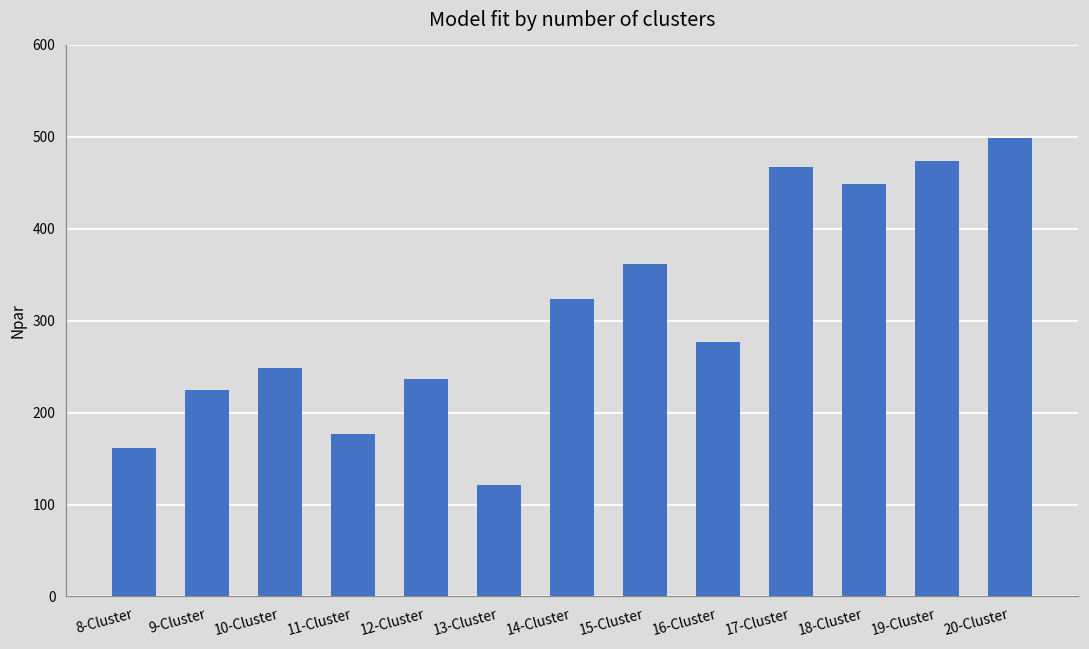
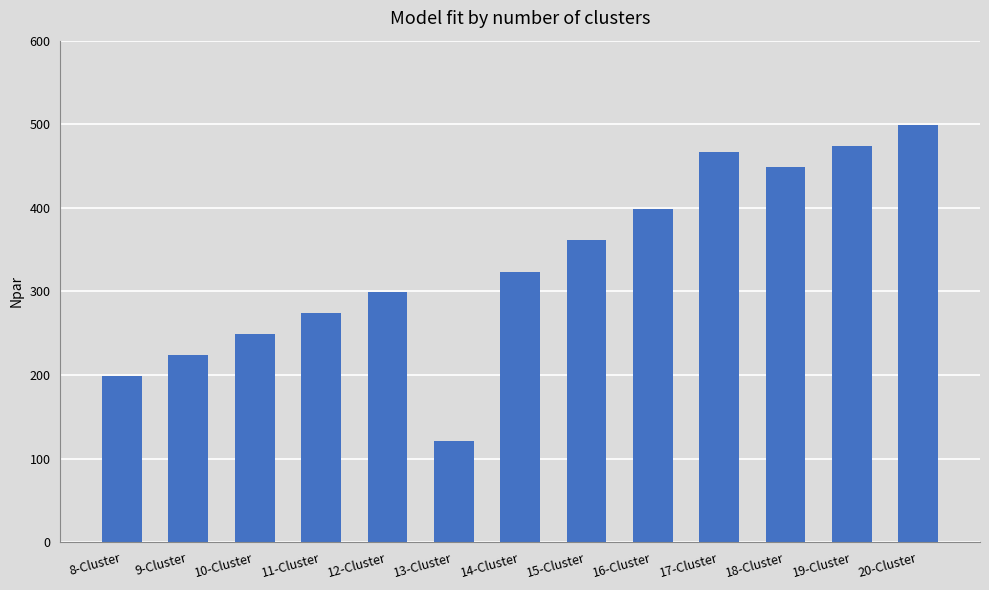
  {
-   "8-Cluster": 160,
+   "8-Cluster": 200,
    "9-Cluster": 220,
    "10-Cluster": 250,
-   "11-Cluster": 180,
-   "12-Cluster": 240,
+   "11-Cluster": 270,
+   "12-Cluster": 300,
    "13-Cluster": 120,
    "14-Cluster": 320,
    "15-Cluster": 360,
-   "16-Cluster": 280,
+   "16-Cluster": 400,
    "17-Cluster": 470,
    "18-Cluster": 450,
    "19-Cluster": 470,
    "20-Cluster": 500
  }
